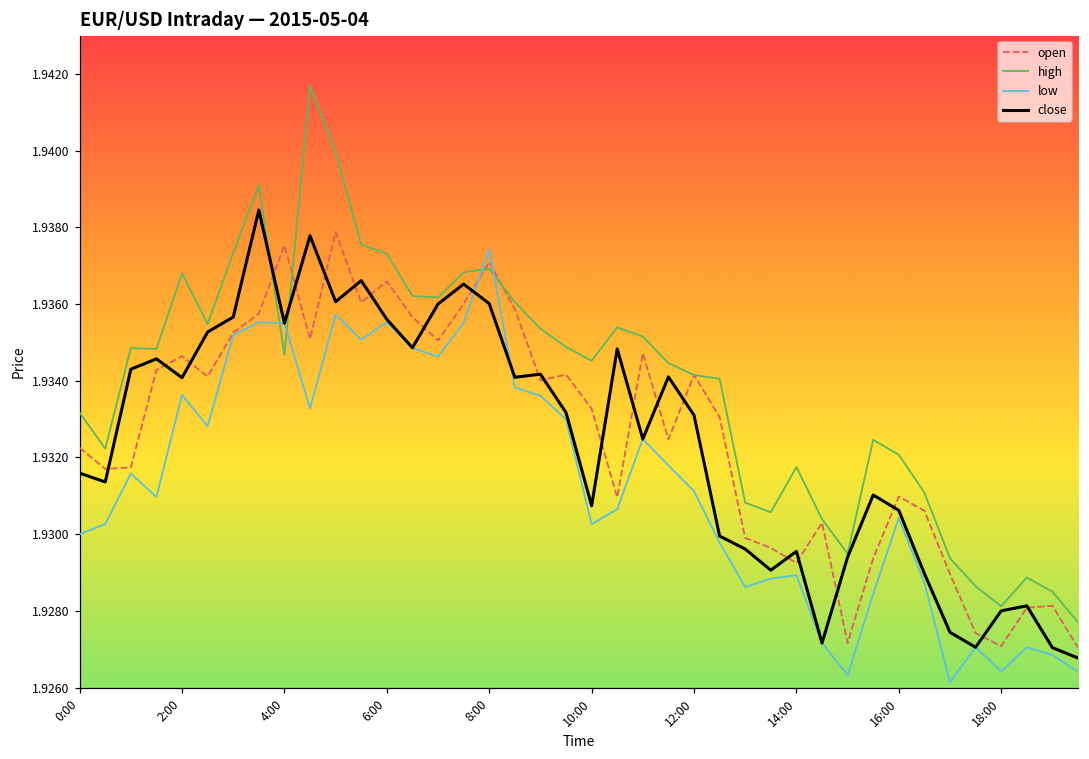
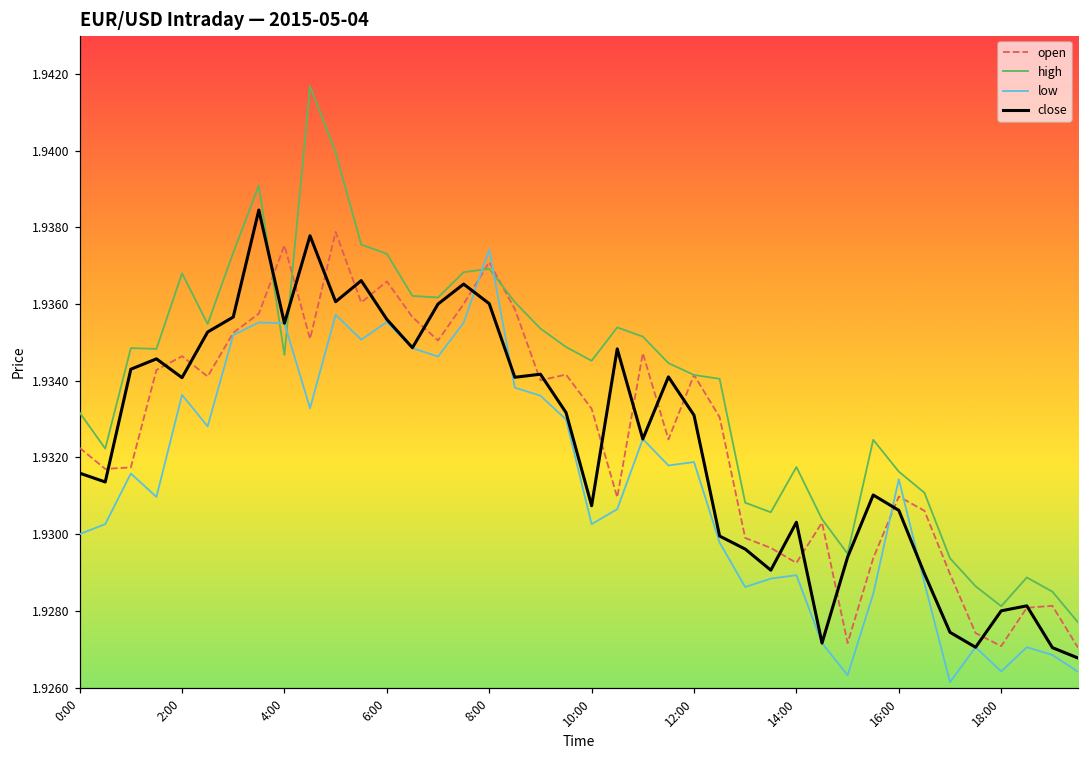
  {
    "open": {
      "0:00": 1.9323,
      "2:00": 1.9346,
      "4:00": 1.9375,
      "6:00": 1.9366,
      "8:00": 1.9371,
      "10:00": 1.9333,
      "14:00": 1.9293,
      "16:00": 1.9310,
      "18:00": 1.9271
    },
    "high": {
      "0:00": 1.9332,
      "2:00": 1.9368,
      "4:00": 1.9347,
      "6:00": 1.9373,
      "8:00": 1.9369,
      "10:00": 1.9345,
      "14:00": 1.9318,
-     "16:00": 1.9321,
+     "16:00": 1.9316,
      "18:00": 1.9281
    },
    "low": {
      "0:00": 1.9300,
      "2:00": 1.9336,
      "8:00": 1.9374,
      "10:00": 1.9303,
-     "12:00": 1.9311,
+     "12:00": 1.9319,
      "14:00": 1.9289,
-     "16:00": 1.9304,
+     "16:00": 1.9314,
      "18:00": 1.9264
    },
    "close": {
      "0:00": 1.9316,
      "2:00": 1.9341,
      "8:00": 1.9360,
      "10:00": 1.9307,
      "12:00": 1.9331,
-     "14:00": 1.9296,
+     "14:00": 1.9303,
      "16:00": 1.9306,
      "18:00": 1.9280
    }
  }
